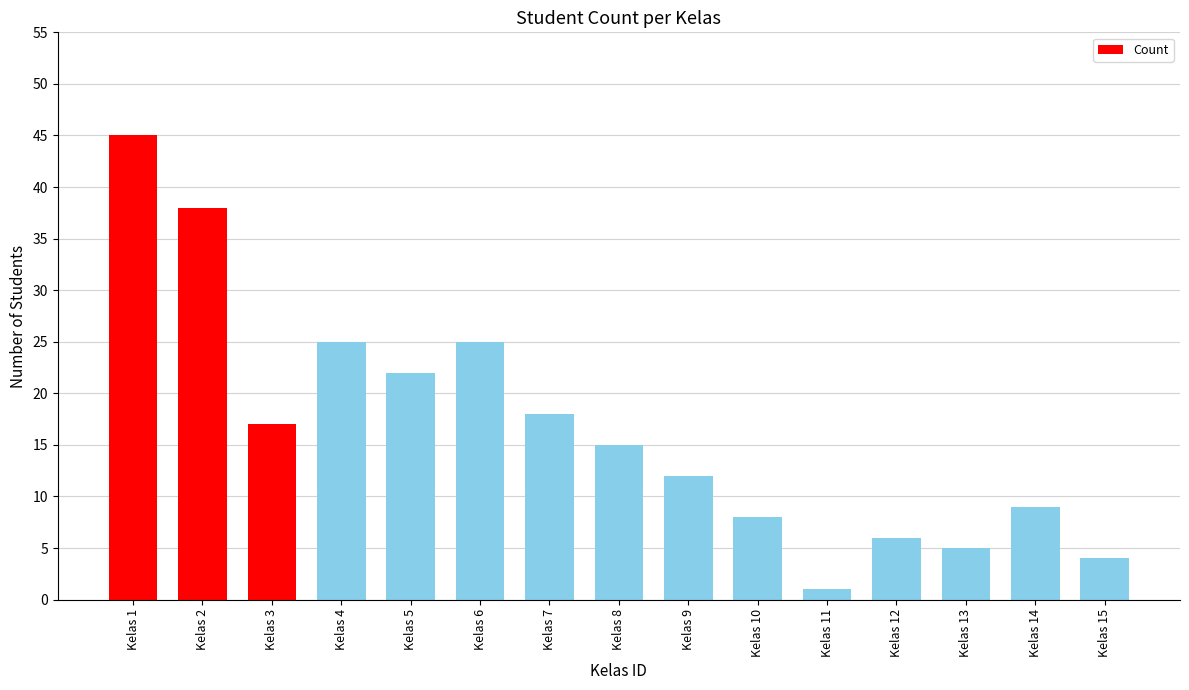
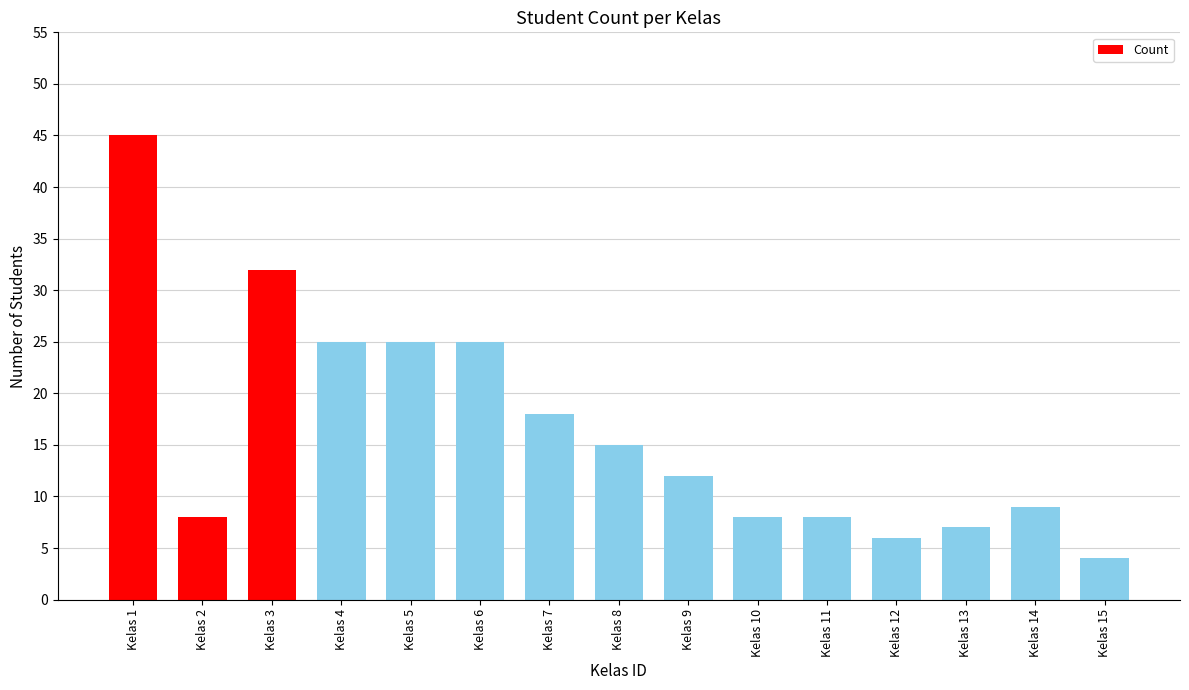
  {
    "Kelas 1": 45,
-   "Kelas 2": 38,
-   "Kelas 3": 17,
+   "Kelas 2": 8,
+   "Kelas 3": 32,
    "Kelas 4": 25,
-   "Kelas 5": 22,
+   "Kelas 5": 25,
    "Kelas 6": 25,
    "Kelas 7": 18,
    "Kelas 8": 15,
    "Kelas 9": 12,
    "Kelas 10": 8,
-   "Kelas 11": 1,
+   "Kelas 11": 8,
    "Kelas 12": 6,
-   "Kelas 13": 5,
+   "Kelas 13": 7,
    "Kelas 14": 9,
    "Kelas 15": 4
  }
